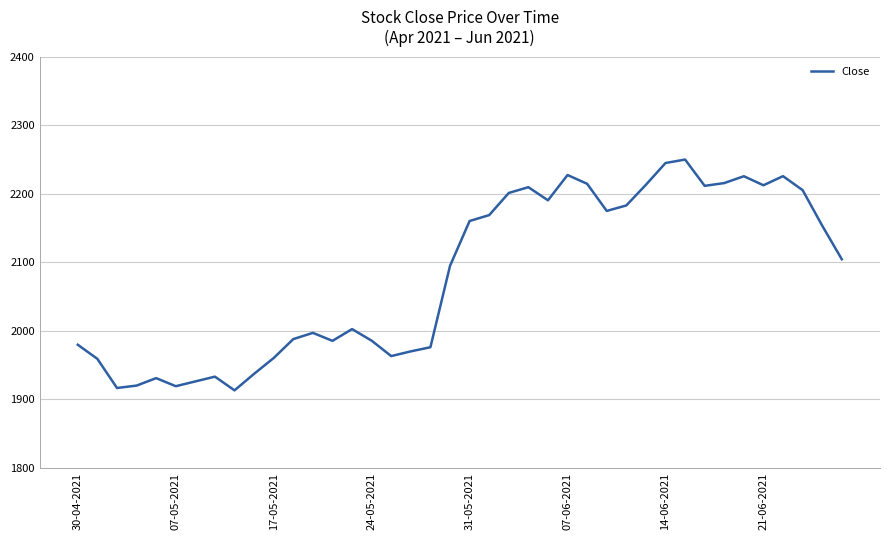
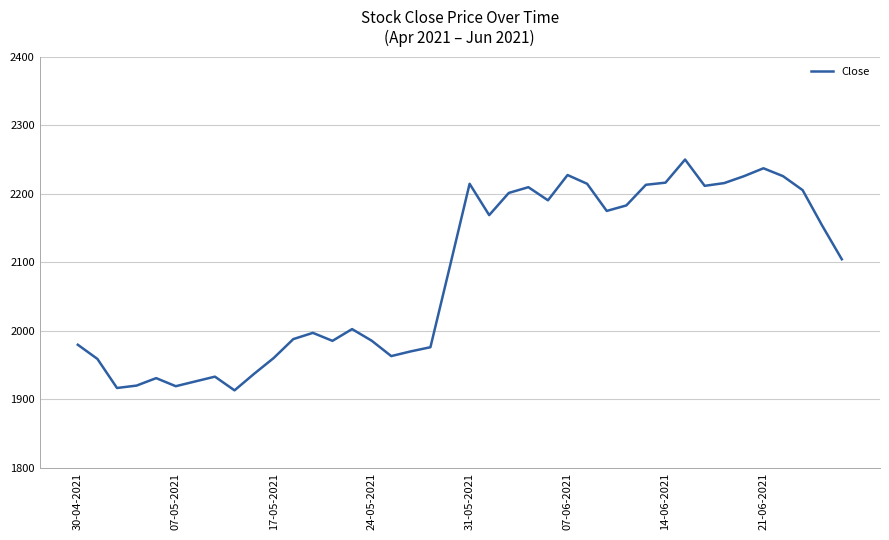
  {
    "30-04-2021": 1980,
    "07-05-2021": 1920,
    "17-05-2021": 1960,
    "24-05-2021": 1990,
-   "31-05-2021": 2160,
+   "31-05-2021": 2210,
    "07-06-2021": 2230,
-   "14-06-2021": 2240,
-   "21-06-2021": 2210
+   "14-06-2021": 2220,
+   "21-06-2021": 2240
  }
